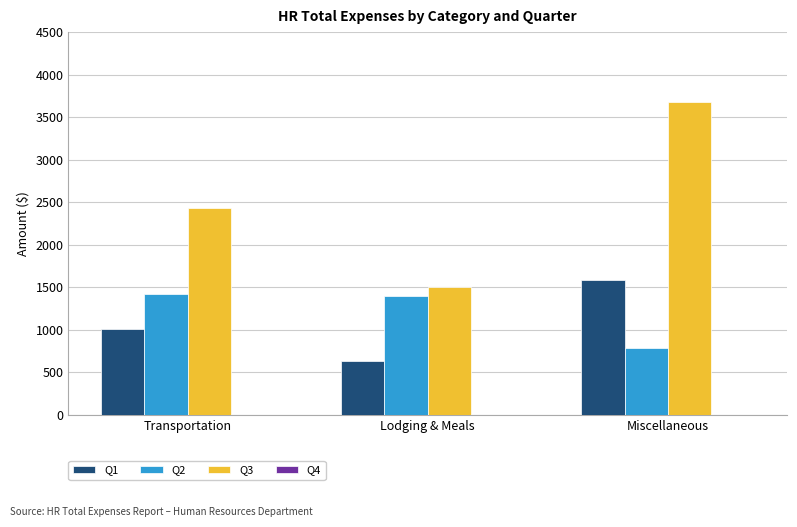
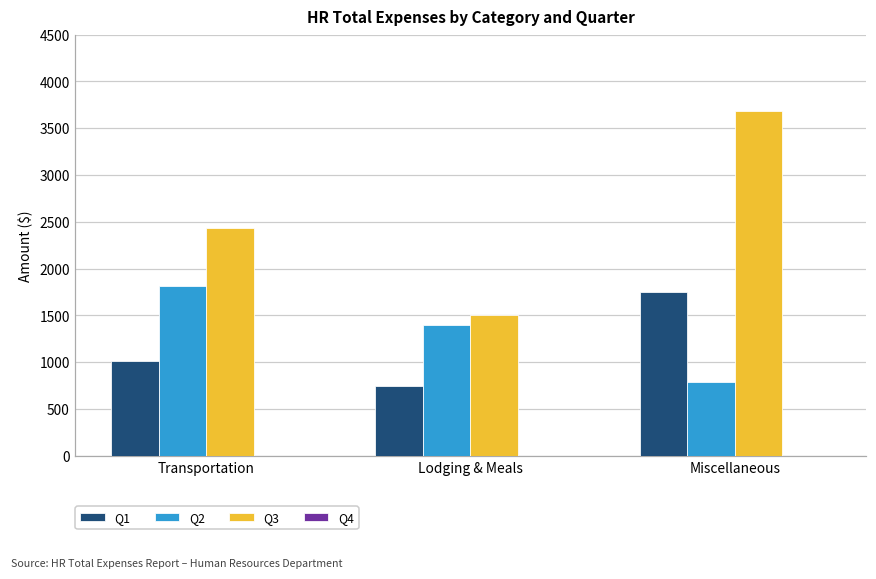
  {
    "Q1": {
      "Transportation": 1000,
-     "Lodging & Meals": 600,
-     "Miscellaneous": 1600
+     "Lodging & Meals": 700,
+     "Miscellaneous": 1700
    },
    "Q2": {
-     "Transportation": 1400,
+     "Transportation": 1800,
      "Lodging & Meals": 1400,
      "Miscellaneous": 800
    },
    "Q3": {
      "Transportation": 2400,
      "Lodging & Meals": 1500,
      "Miscellaneous": 3700
    },
    "Q4": {
      "Transportation": 0,
      "Lodging & Meals": 0,
      "Miscellaneous": 0
    }
  }
